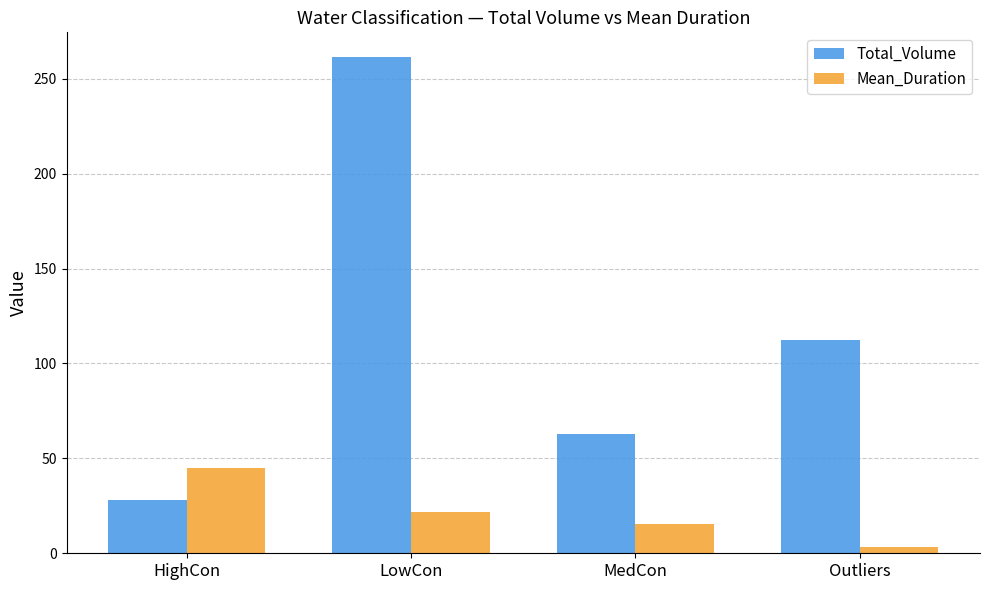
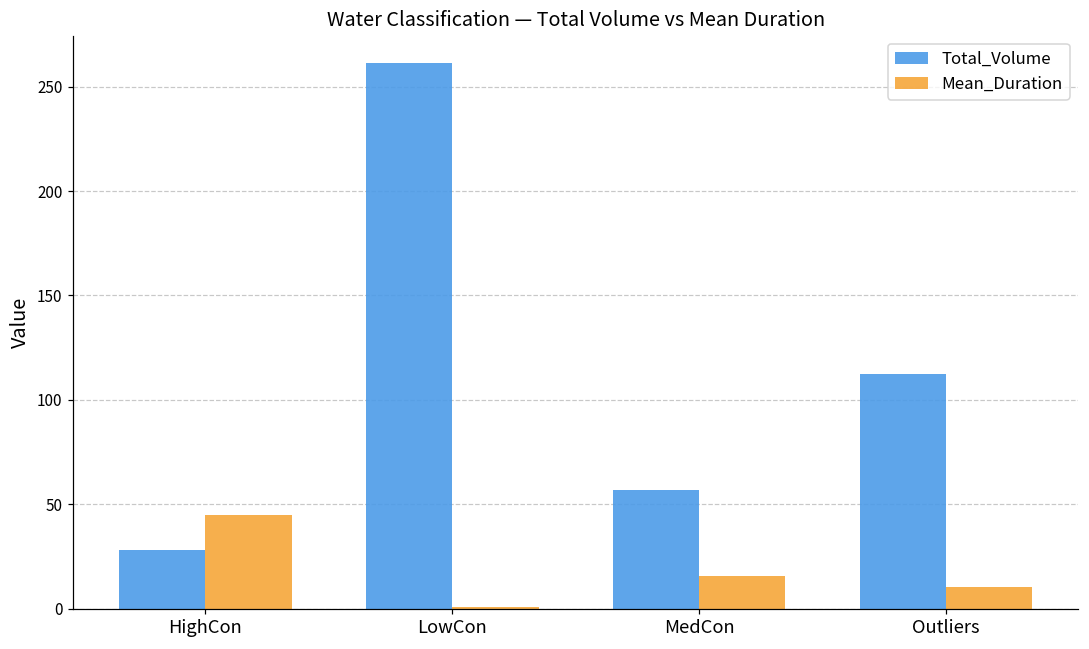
  {
    "Total_Volume": {
      "HighCon": 28,
      "LowCon": 261,
-     "MedCon": 63,
+     "MedCon": 57,
      "Outliers": 113
    },
    "Mean_Duration": {
      "HighCon": 45,
-     "LowCon": 22,
+     "LowCon": 1,
      "MedCon": 16,
-     "Outliers": 3
+     "Outliers": 10
    }
  }
